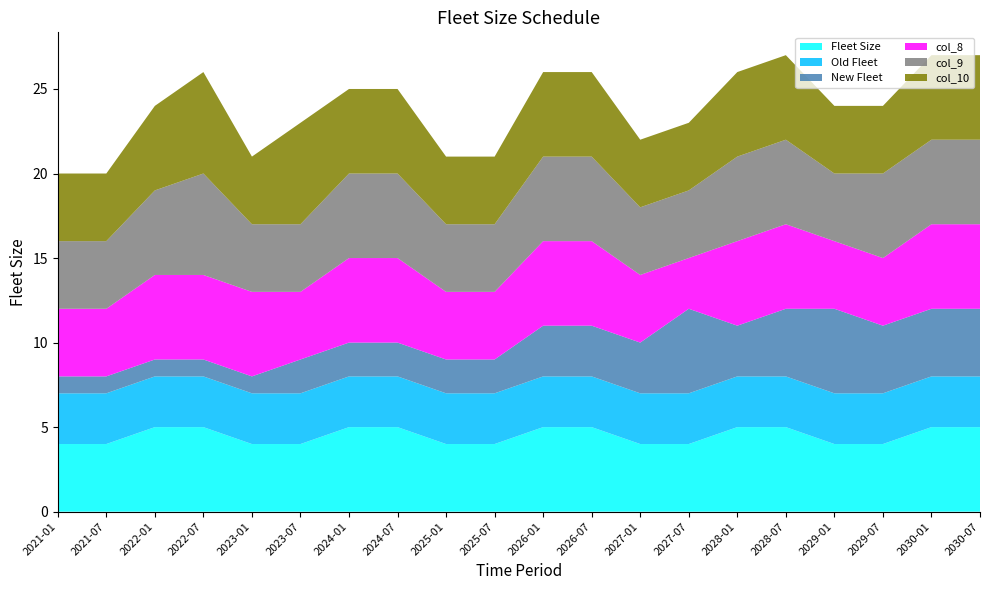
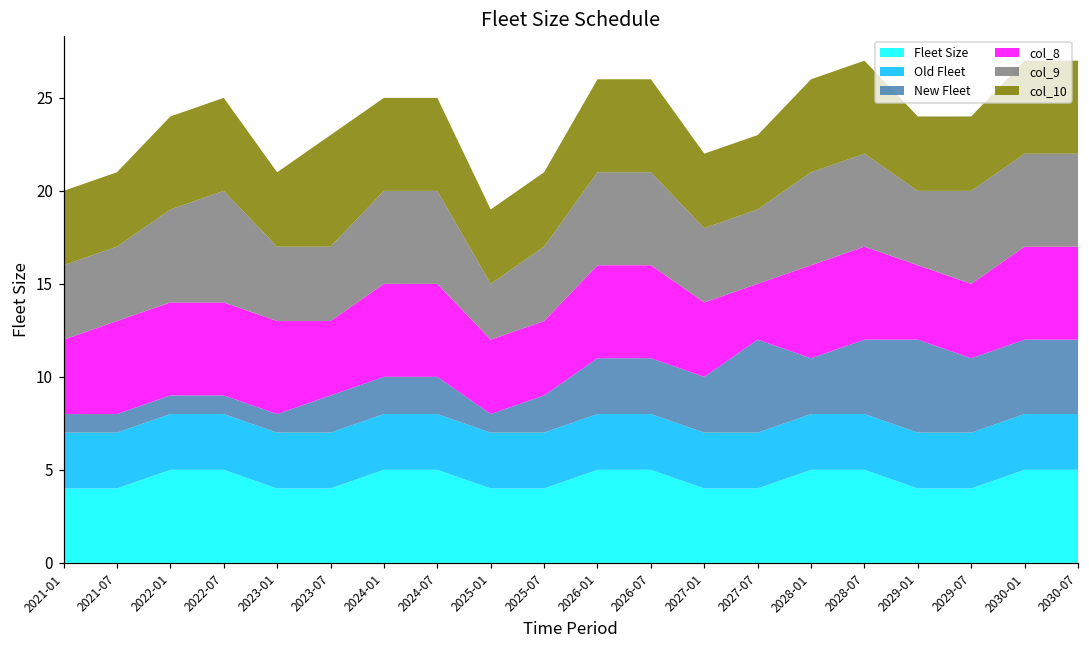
  {
    "Fleet Size": {
      "2021-01": 4,
      "2021-07": 4,
      "2022-01": 5,
      "2022-07": 5,
      "2023-01": 4,
      "2023-07": 4,
      "2024-01": 5,
      "2024-07": 5,
      "2025-01": 4,
      "2025-07": 4,
      "2026-01": 5,
      "2026-07": 5,
      "2027-01": 4,
      "2027-07": 4,
      "2028-01": 5,
      "2028-07": 5,
      "2029-01": 4,
      "2029-07": 4,
      "2030-01": 5,
      "2030-07": 5
    },
    "Old Fleet": {
      "2021-01": 3,
      "2021-07": 3,
      "2022-01": 3,
      "2022-07": 3,
      "2023-01": 3,
      "2023-07": 3,
      "2024-01": 3,
      "2024-07": 3,
      "2025-01": 3,
      "2025-07": 3,
      "2026-01": 3,
      "2026-07": 3,
      "2027-01": 3,
      "2027-07": 3,
      "2028-01": 3,
      "2028-07": 3,
      "2029-01": 3,
      "2029-07": 3,
      "2030-01": 3,
      "2030-07": 3
    },
    "New Fleet": {
      "2021-01": 1,
      "2021-07": 1,
      "2022-01": 1,
      "2022-07": 1,
      "2023-01": 1,
      "2023-07": 2,
      "2024-01": 2,
      "2024-07": 2,
-     "2025-01": 2,
+     "2025-01": 1,
      "2025-07": 2,
      "2026-01": 3,
      "2026-07": 3,
      "2027-01": 3,
      "2027-07": 5,
      "2028-01": 3,
      "2028-07": 4,
      "2029-01": 5,
      "2029-07": 4,
      "2030-01": 4,
      "2030-07": 4
    },
    "col_8": {
      "2021-01": 4,
-     "2021-07": 4,
+     "2021-07": 5,
      "2022-01": 5,
      "2022-07": 5,
      "2023-01": 5,
      "2023-07": 4,
      "2024-01": 5,
      "2024-07": 5,
      "2025-01": 4,
      "2025-07": 4,
      "2026-01": 5,
      "2026-07": 5,
      "2027-01": 4,
      "2027-07": 3,
      "2028-01": 5,
      "2028-07": 5,
      "2029-01": 4,
      "2029-07": 4,
      "2030-01": 5,
      "2030-07": 5
    },
    "col_9": {
      "2021-01": 4,
      "2021-07": 4,
      "2022-01": 5,
      "2022-07": 6,
      "2023-01": 4,
      "2023-07": 4,
      "2024-01": 5,
      "2024-07": 5,
-     "2025-01": 4,
+     "2025-01": 3,
      "2025-07": 4,
      "2026-01": 5,
      "2026-07": 5,
      "2027-01": 4,
      "2027-07": 4,
      "2028-01": 5,
      "2028-07": 5,
      "2029-01": 4,
      "2029-07": 5,
      "2030-01": 5,
      "2030-07": 5
    },
    "col_10": {
      "2021-01": 4,
      "2021-07": 4,
      "2022-01": 5,
-     "2022-07": 6,
+     "2022-07": 5,
      "2023-01": 4,
      "2023-07": 6,
      "2024-01": 5,
      "2024-07": 5,
      "2025-01": 4,
      "2025-07": 4,
      "2026-01": 5,
      "2026-07": 5,
      "2027-01": 4,
      "2027-07": 4,
      "2028-01": 5,
      "2028-07": 5,
      "2029-01": 4,
      "2029-07": 4,
      "2030-07": 5
    }
  }
